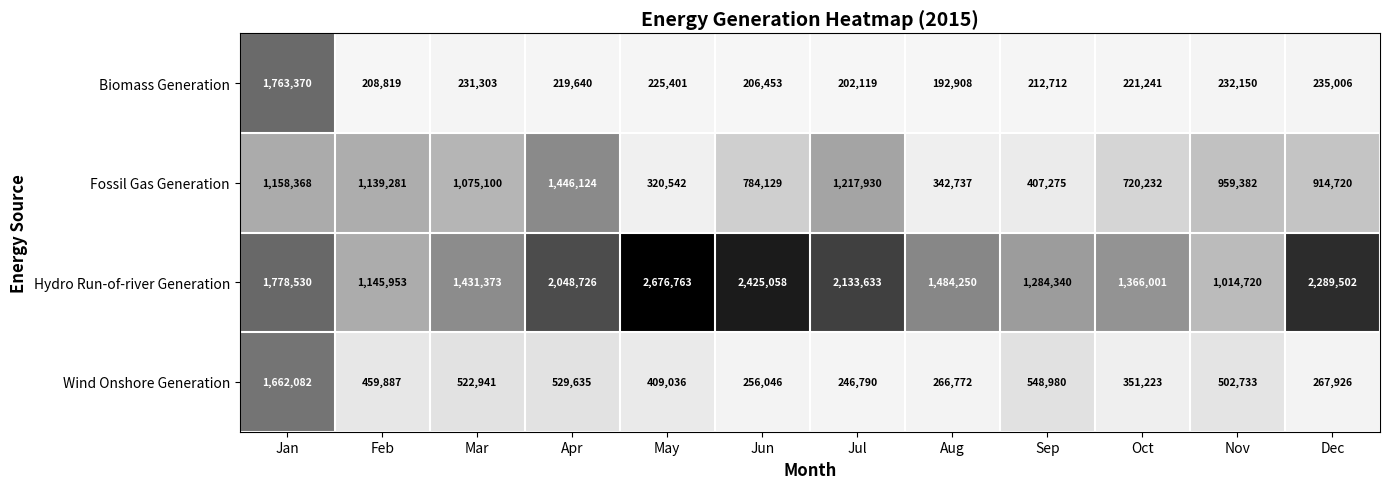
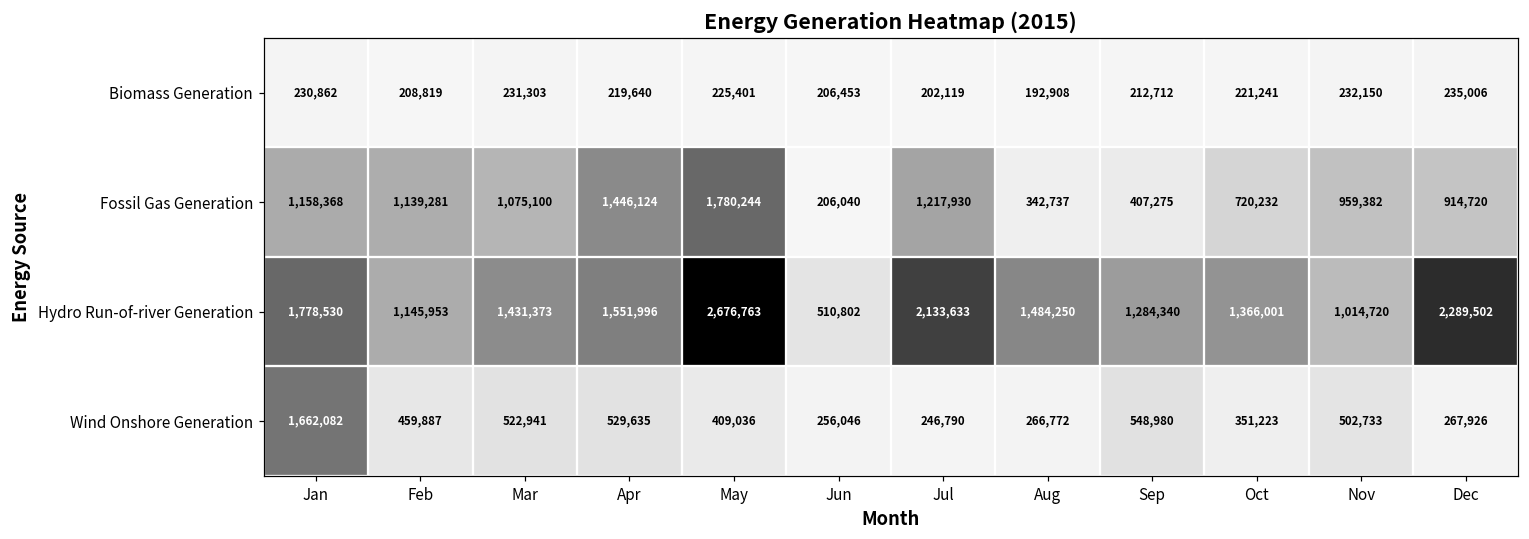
  {
    "Biomass Generation": {
-     "Jan": "1,763,370",
+     "Jan": "230,862",
      "Feb": "208,819",
      "Mar": "231,303",
      "Apr": "219,640",
      "May": "225,401",
      "Jun": "206,453",
      "Jul": "202,119",
      "Aug": "192,908",
      "Sep": "212,712",
      "Oct": "221,241",
      "Nov": "232,150",
      "Dec": "235,006"
    },
    "Fossil Gas Generation": {
      "Jan": "1,158,368",
      "Feb": "1,139,281",
      "Mar": "1,075,100",
      "Apr": "1,446,124",
-     "May": "320,542",
-     "Jun": "784,129",
+     "May": "1,780,244",
+     "Jun": "206,040",
      "Jul": "1,217,930",
      "Aug": "342,737",
      "Sep": "407,275",
      "Oct": "720,232",
      "Nov": "959,382",
      "Dec": "914,720"
    },
    "Hydro Run-of-river Generation": {
      "Jan": "1,778,530",
      "Feb": "1,145,953",
      "Mar": "1,431,373",
-     "Apr": "2,048,726",
+     "Apr": "1,551,996",
      "May": "2,676,763",
-     "Jun": "2,425,058",
+     "Jun": "510,802",
      "Jul": "2,133,633",
      "Aug": "1,484,250",
      "Sep": "1,284,340",
      "Oct": "1,366,001",
      "Nov": "1,014,720",
      "Dec": "2,289,502"
    },
    "Wind Onshore Generation": {
      "Jan": "1,662,082",
      "Feb": "459,887",
      "Mar": "522,941",
      "Apr": "529,635",
      "May": "409,036",
      "Jun": "256,046",
      "Jul": "246,790",
      "Aug": "266,772",
      "Sep": "548,980",
      "Oct": "351,223",
      "Nov": "502,733",
      "Dec": "267,926"
    }
  }
